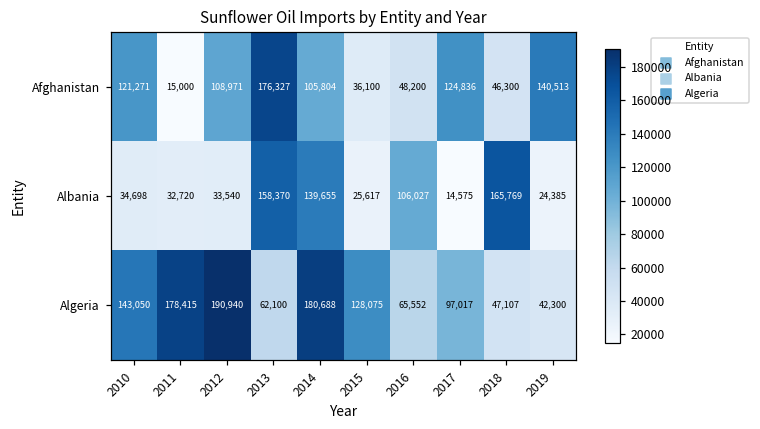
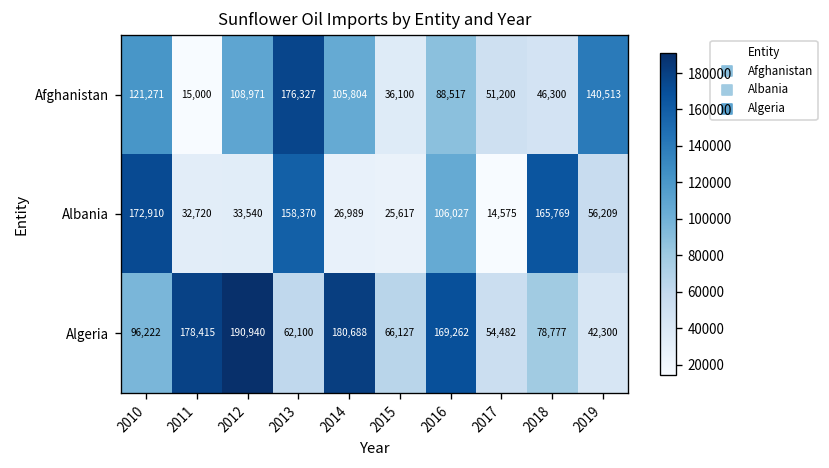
  {
    "Afghanistan": {
      "2010": "121,271",
      "2011": "15,000",
      "2012": "108,971",
      "2013": "176,327",
      "2014": "105,804",
      "2015": "36,100",
-     "2016": "48,200",
-     "2017": "124,836",
+     "2016": "88,517",
+     "2017": "51,200",
      "2018": "46,300",
      "2019": "140,513"
    },
    "Albania": {
-     "2010": "34,698",
+     "2010": "172,910",
      "2011": "32,720",
      "2012": "33,540",
      "2013": "158,370",
-     "2014": "139,655",
+     "2014": "26,989",
      "2015": "25,617",
      "2016": "106,027",
      "2017": "14,575",
      "2018": "165,769",
-     "2019": "24,385"
+     "2019": "56,209"
    },
    "Algeria": {
-     "2010": "143,050",
+     "2010": "96,222",
      "2011": "178,415",
      "2012": "190,940",
      "2013": "62,100",
      "2014": "180,688",
-     "2015": "128,075",
-     "2016": "65,552",
-     "2017": "97,017",
-     "2018": "47,107",
+     "2015": "66,127",
+     "2016": "169,262",
+     "2017": "54,482",
+     "2018": "78,777",
      "2019": "42,300"
    }
  }
